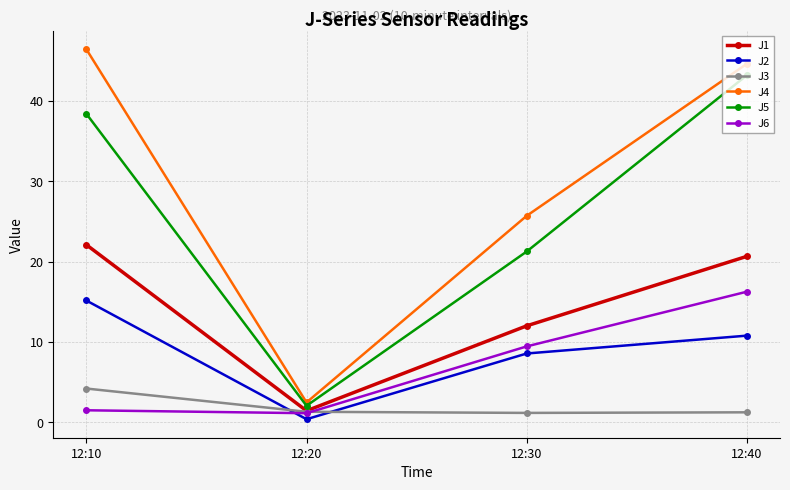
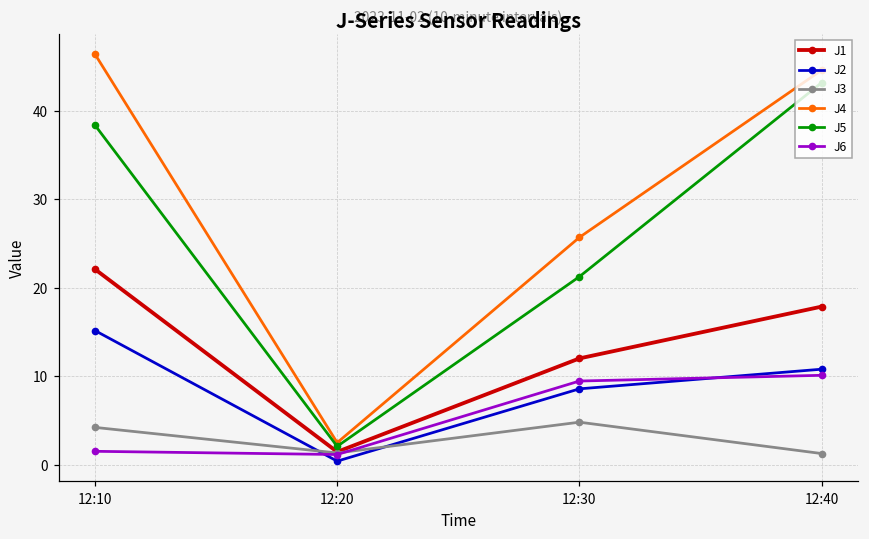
  {
    "J1": {
      "12:10": 22,
      "12:30": 12,
-     "12:40": 21
+     "12:40": 18
    },
    "J2": {
      "12:10": 15,
      "12:20": 0,
      "12:30": 9,
      "12:40": 11
    },
    "J3": {
      "12:10": 4,
-     "12:30": 1,
+     "12:30": 5,
      "12:40": 1
    },
    "J4": {
      "12:10": 46,
      "12:20": 2,
      "12:30": 26
    },
    "J5": {
      "12:10": 38,
      "12:20": 2,
      "12:30": 21
    },
    "J6": {
      "12:10": 2,
      "12:30": 9,
-     "12:40": 16
+     "12:40": 10
    }
  }
